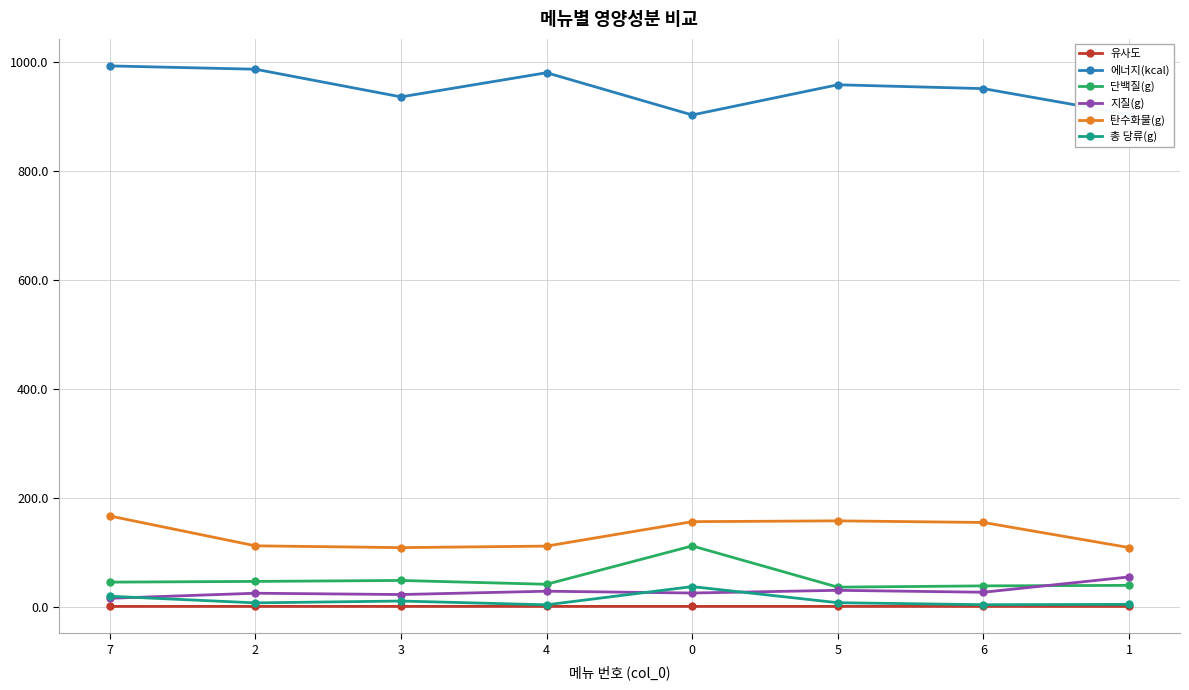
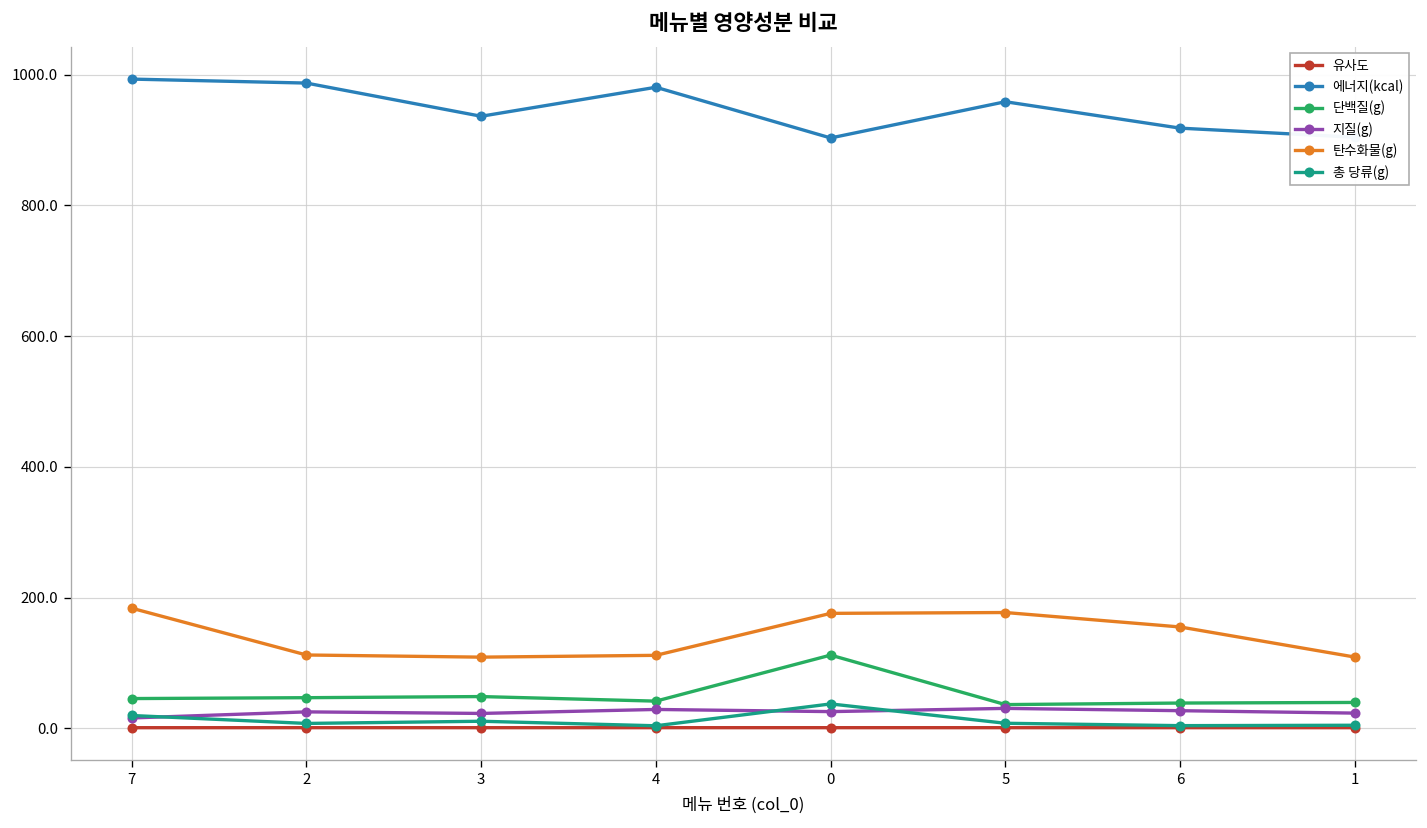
  {
    "유사도": {
      "7": 0,
      "2": 0,
      "3": 0,
      "0": 0,
      "5": 0
    },
    "에너지(kcal)": {
      "7": 990,
      "2": 990,
      "3": 940,
      "4": 980,
      "0": 900,
      "5": 960,
-     "6": 950
+     "6": 920
    },
    "지질(g)": {
      "2": 30,
      "3": 20,
      "4": 30,
      "0": 30,
      "5": 30,
      "6": 30,
-     "1": 60
+     "1": 20
    },
    "탄수화물(g)": {
-     "7": 170,
+     "7": 180,
      "2": 110,
      "3": 110,
      "4": 110,
-     "0": 160,
-     "5": 160,
+     "0": 180,
+     "5": 180,
      "6": 160,
      "1": 110
    }
  }
